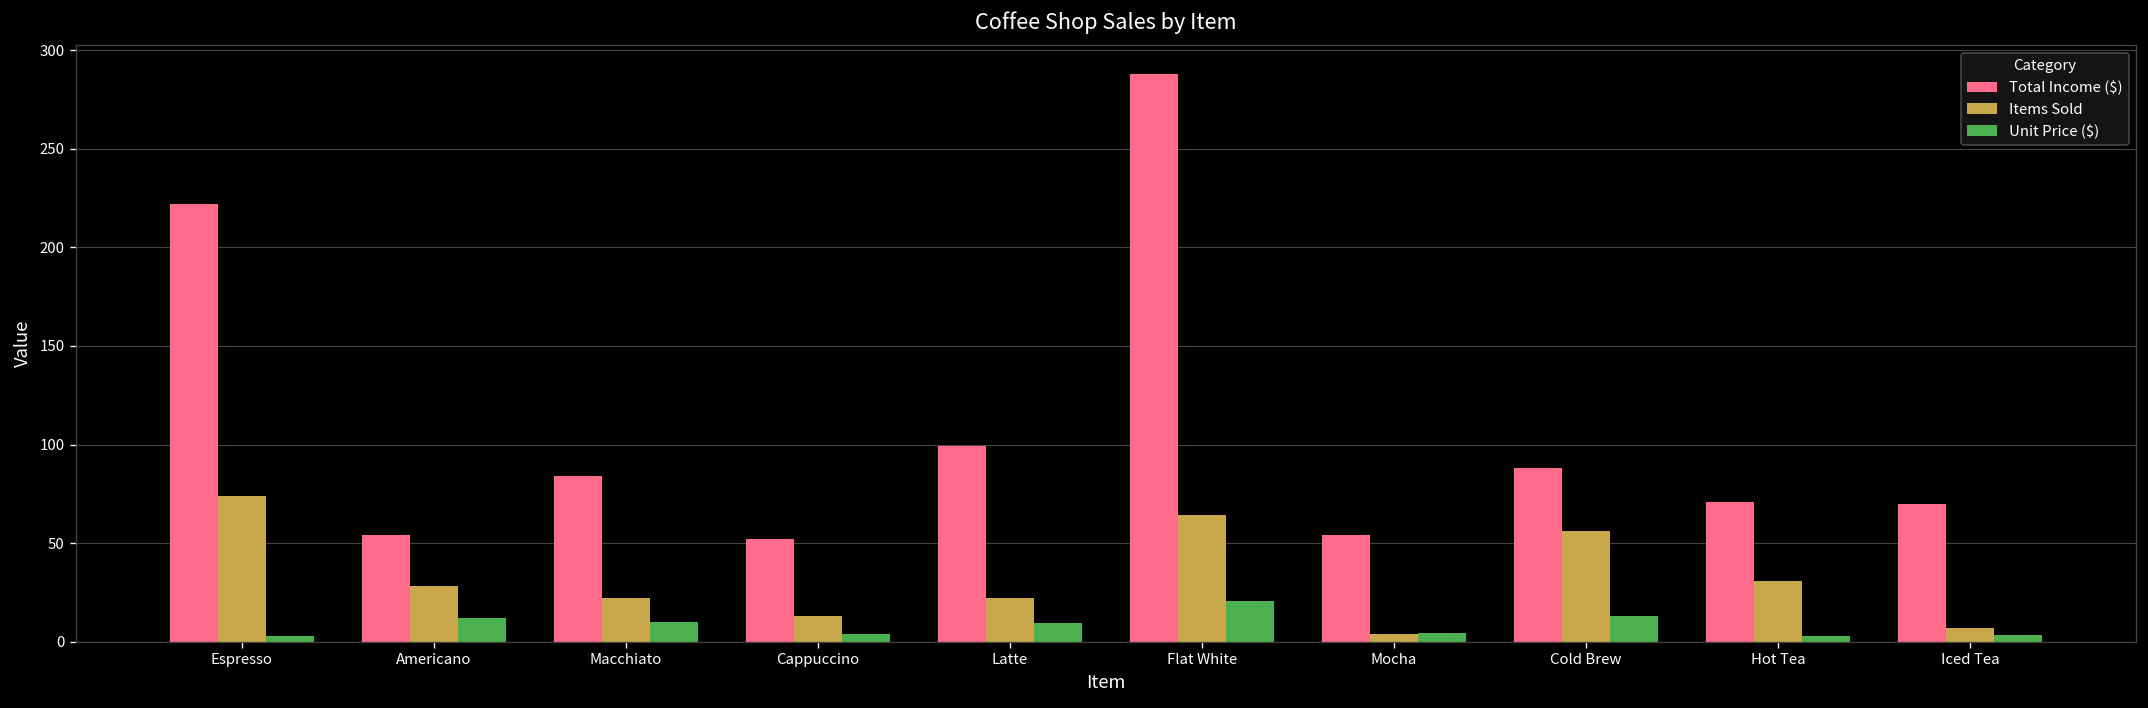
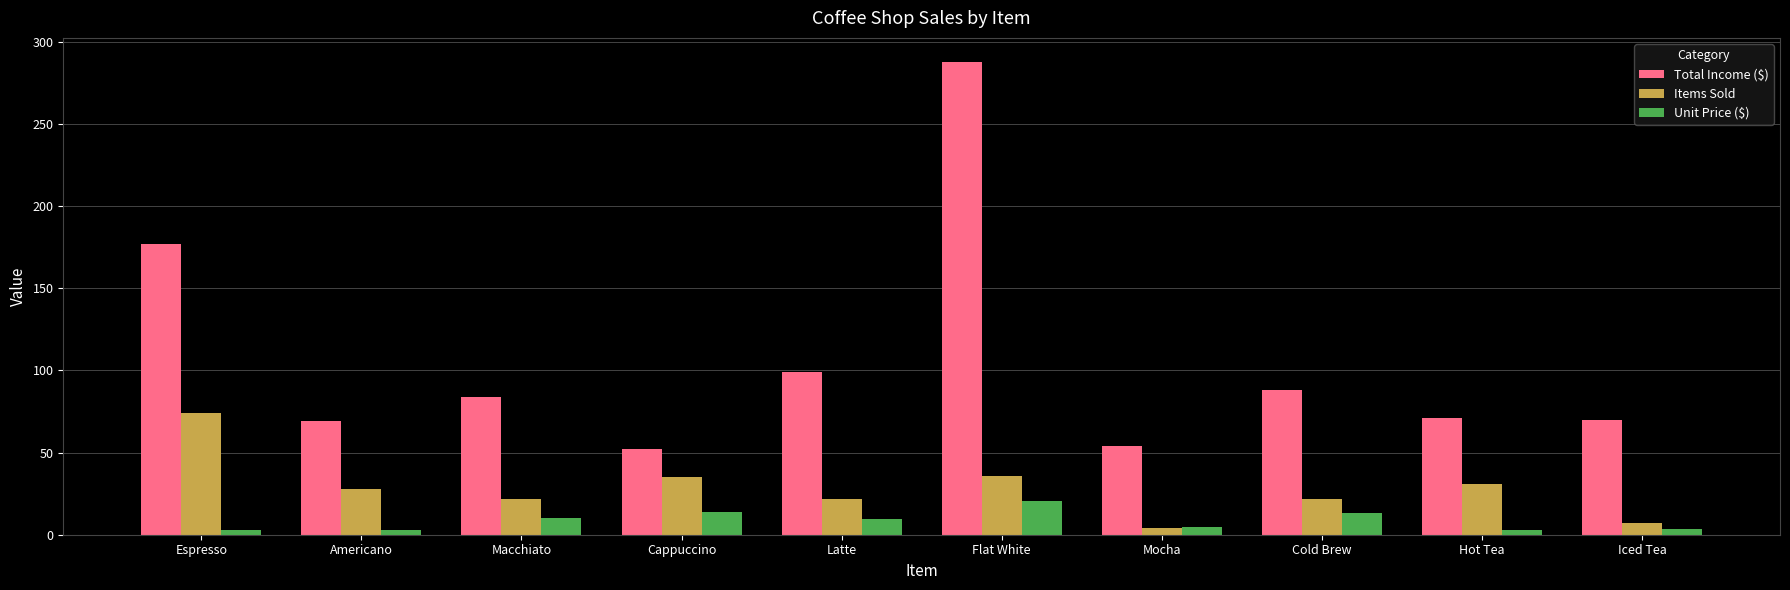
  {
    "Total Income ($)": {
-     "Espresso": 222,
-     "Americano": 54,
+     "Espresso": 177,
+     "Americano": 69,
      "Macchiato": 84,
      "Cappuccino": 52,
      "Latte": 99,
      "Flat White": 288,
      "Mocha": 54,
      "Cold Brew": 88,
      "Hot Tea": 71,
      "Iced Tea": 70
    },
    "Items Sold": {
      "Espresso": 74,
      "Americano": 28,
      "Macchiato": 22,
-     "Cappuccino": 13,
+     "Cappuccino": 35,
      "Latte": 22,
-     "Flat White": 64,
+     "Flat White": 36,
      "Mocha": 4,
-     "Cold Brew": 56,
+     "Cold Brew": 22,
      "Hot Tea": 31,
      "Iced Tea": 7
    },
    "Unit Price ($)": {
      "Espresso": 3,
-     "Americano": 12,
+     "Americano": 3,
      "Macchiato": 10,
-     "Cappuccino": 4,
+     "Cappuccino": 14,
      "Latte": 10,
      "Flat White": 20,
      "Mocha": 5,
      "Cold Brew": 13,
      "Hot Tea": 3,
      "Iced Tea": 4
    }
  }
